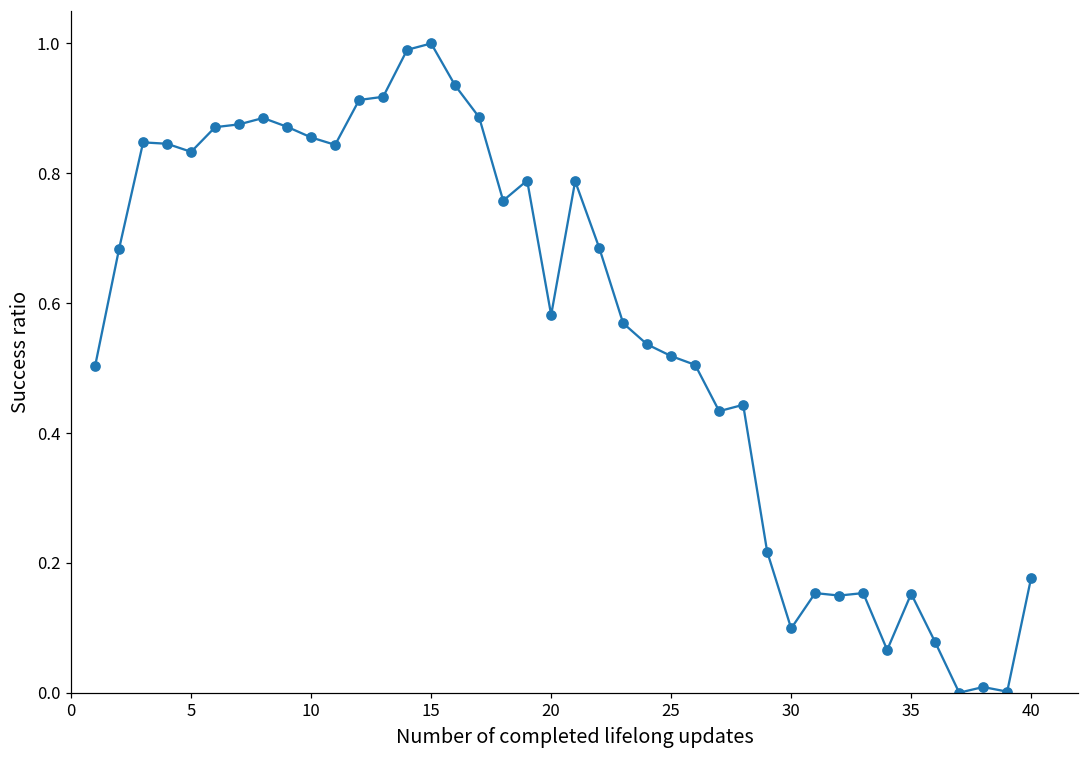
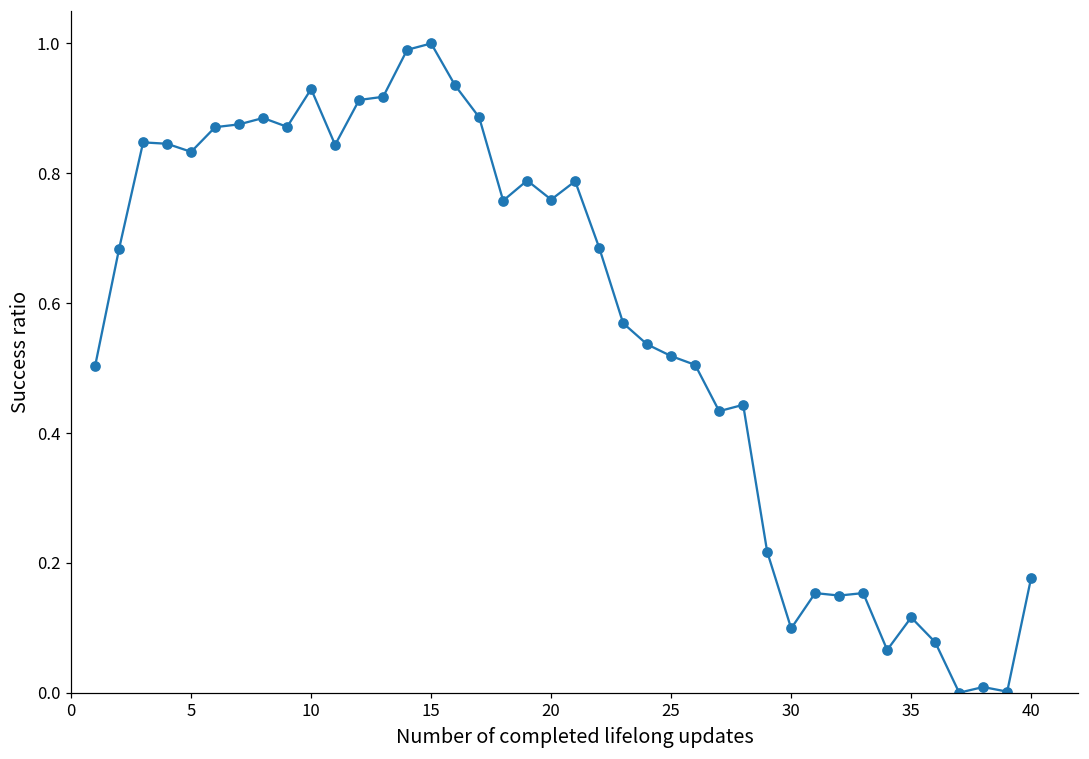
  {
    "5": 0.83,
-   "10": 0.86,
+   "10": 0.93,
    "15": 1.00,
-   "20": 0.58,
+   "20": 0.76,
    "25": 0.52,
    "30": 0.10,
-   "35": 0.15,
+   "35": 0.12,
    "40": 0.18
  }
